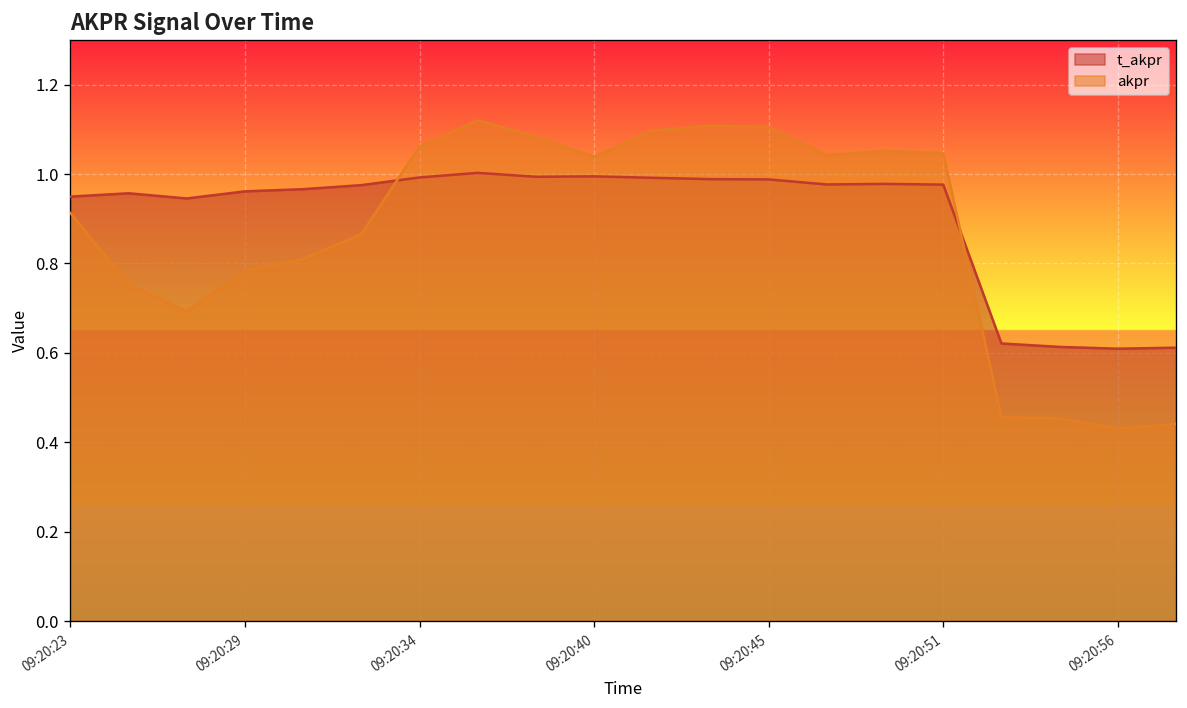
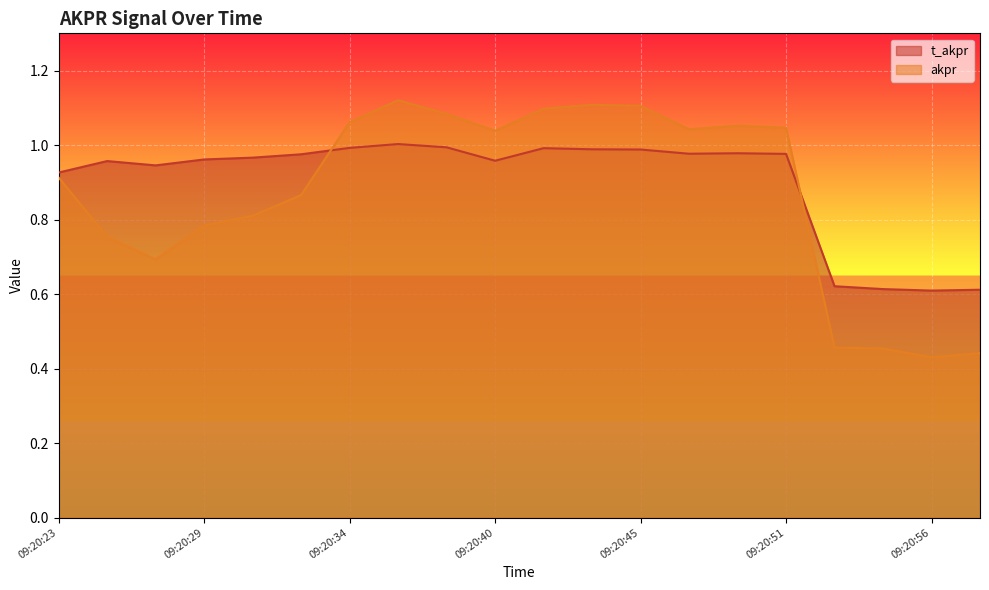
  {
    "t_akpr": {
-     "09:20:23": 0.95,
+     "09:20:23": 0.93,
      "09:20:29": 0.96,
      "09:20:34": 0.99,
-     "09:20:40": 1.00,
+     "09:20:40": 0.96,
      "09:20:45": 0.99,
      "09:20:51": 0.98,
      "09:20:56": 0.61
    },
    "akpr": {
      "09:20:23": 0.91,
      "09:20:29": 0.78,
      "09:20:34": 1.06,
      "09:20:40": 1.04,
      "09:20:45": 1.11,
      "09:20:51": 1.05,
      "09:20:56": 0.43
    }
  }
